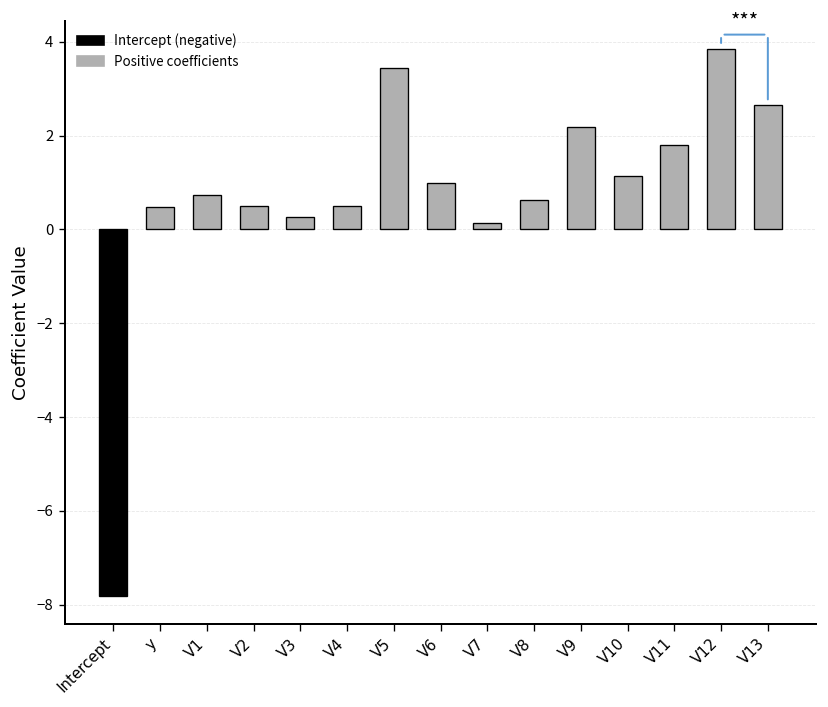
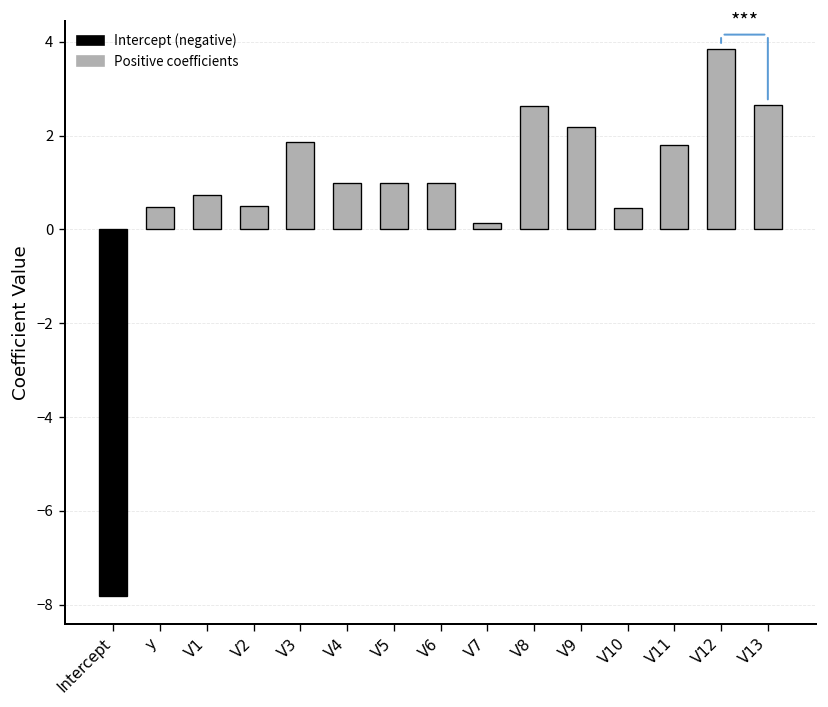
  {
    "Intercept": -7.8,
    "y": 0.5,
    "V1": 0.7,
    "V2": 0.5,
-   "V3": 0.3,
-   "V4": 0.5,
-   "V5": 3.5,
+   "V3": 1.9,
+   "V4": 1.0,
+   "V5": 1.0,
    "V6": 1.0,
    "V7": 0.1,
-   "V8": 0.6,
+   "V8": 2.6,
    "V9": 2.2,
-   "V10": 1.1,
+   "V10": 0.4,
    "V11": 1.8,
    "V12": 3.9,
    "V13": 2.7
  }
